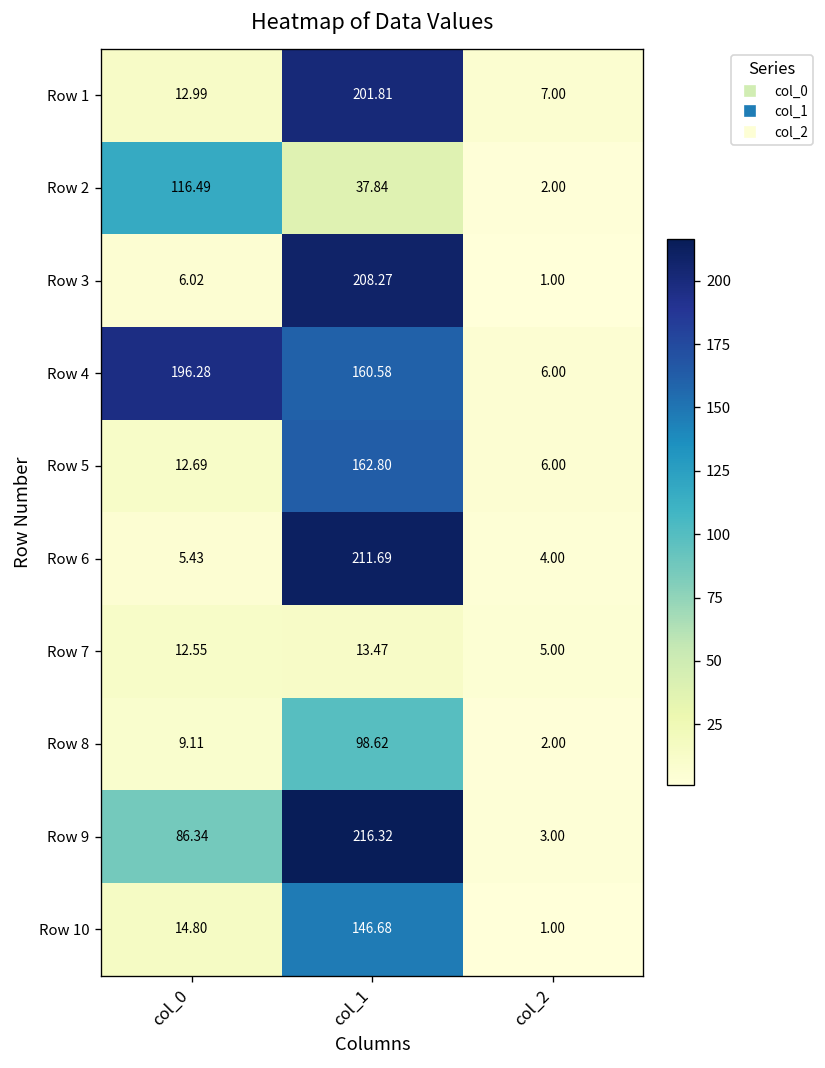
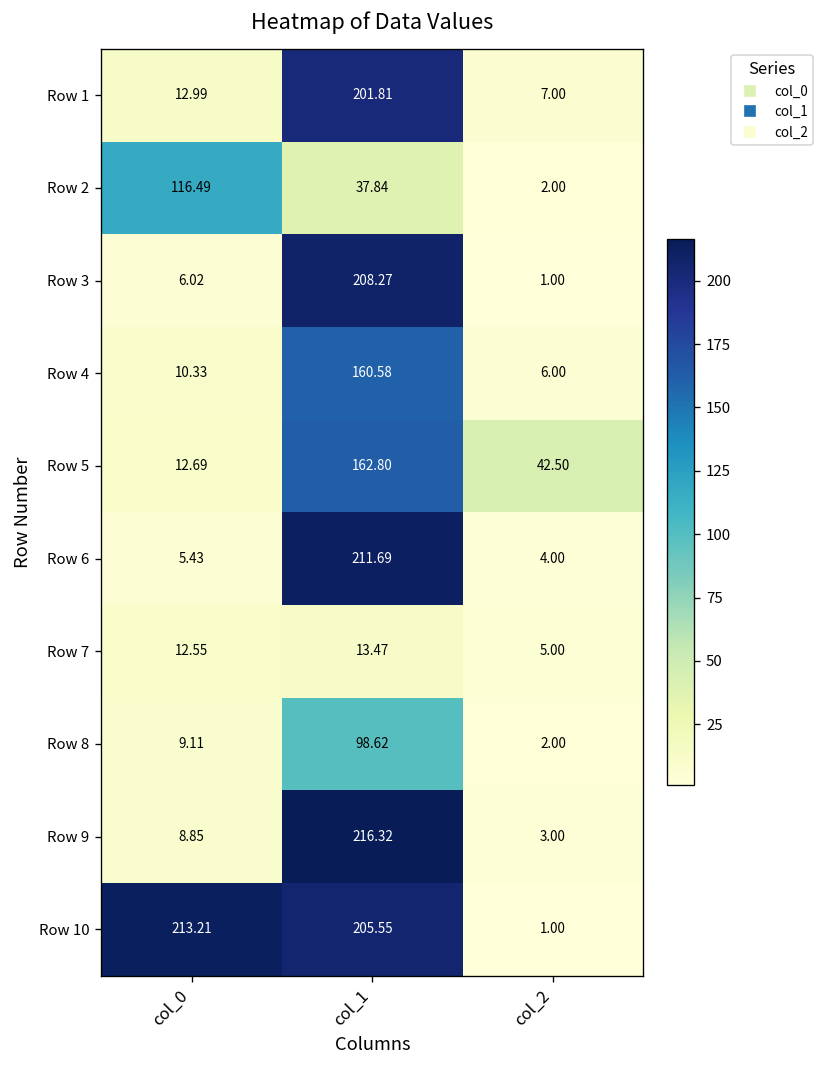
  {
    "Row 1": {
      "col_0": 12.99,
      "col_1": 201.81,
      "col_2": 7.00
    },
    "Row 2": {
      "col_0": 116.49,
      "col_1": 37.84,
      "col_2": 2.00
    },
    "Row 3": {
      "col_0": 6.02,
      "col_1": 208.27,
      "col_2": 1.00
    },
    "Row 4": {
-     "col_0": 196.28,
+     "col_0": 10.33,
      "col_1": 160.58,
      "col_2": 6.00
    },
    "Row 5": {
      "col_0": 12.69,
      "col_1": 162.80,
-     "col_2": 6.00
+     "col_2": 42.50
    },
    "Row 6": {
      "col_0": 5.43,
      "col_1": 211.69,
      "col_2": 4.00
    },
    "Row 7": {
      "col_0": 12.55,
      "col_1": 13.47,
      "col_2": 5.00
    },
    "Row 8": {
      "col_0": 9.11,
      "col_1": 98.62,
      "col_2": 2.00
    },
    "Row 9": {
-     "col_0": 86.34,
+     "col_0": 8.85,
      "col_1": 216.32,
      "col_2": 3.00
    },
    "Row 10": {
-     "col_0": 14.80,
-     "col_1": 146.68,
+     "col_0": 213.21,
+     "col_1": 205.55,
      "col_2": 1.00
    }
  }
